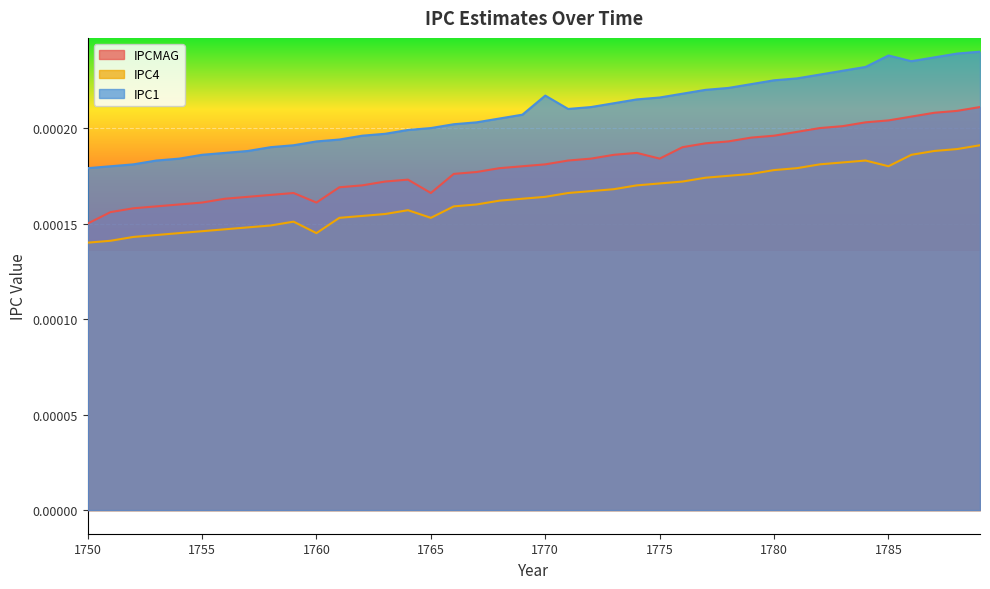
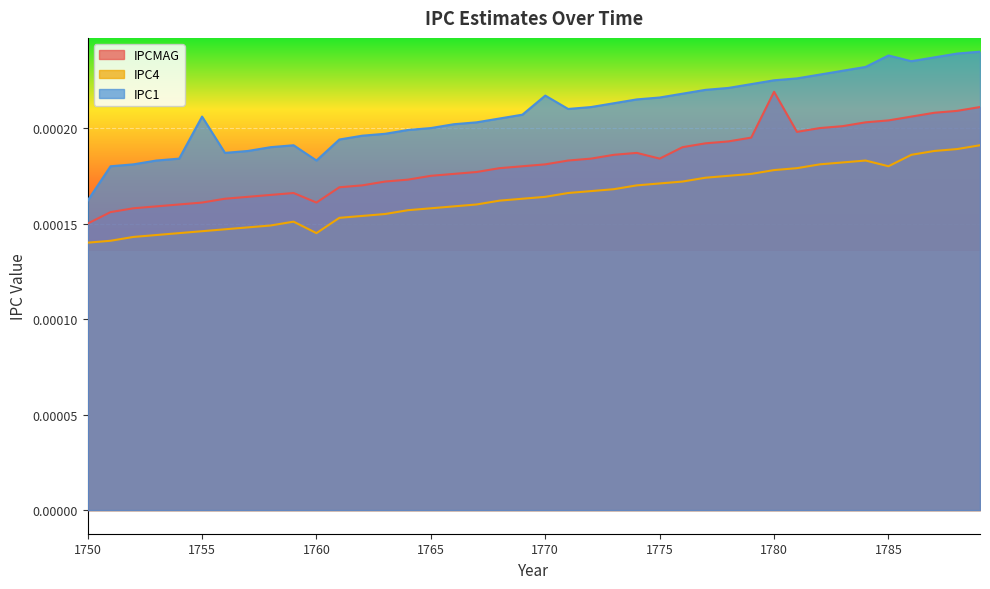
  {
    "IPCMAG": {
      "1750": 0.000150,
      "1755": 0.000161,
      "1760": 0.000161,
-     "1765": 0.000166,
+     "1765": 0.000175,
      "1770": 0.000181,
      "1775": 0.000184,
-     "1780": 0.000196,
+     "1780": 0.000219,
      "1785": 0.000204
    },
    "IPC4": {
      "1750": 0.000140,
      "1755": 0.000146,
      "1760": 0.000145,
-     "1765": 0.000153,
+     "1765": 0.000158,
      "1770": 0.000164,
      "1775": 0.000171,
      "1780": 0.000178,
      "1785": 0.000180
    },
    "IPC1": {
-     "1750": 0.000179,
-     "1755": 0.000186,
-     "1760": 0.000193,
+     "1750": 0.000162,
+     "1755": 0.000206,
+     "1760": 0.000183,
      "1765": 0.000200,
      "1770": 0.000217,
      "1775": 0.000216,
      "1780": 0.000225,
      "1785": 0.000238
    }
  }
